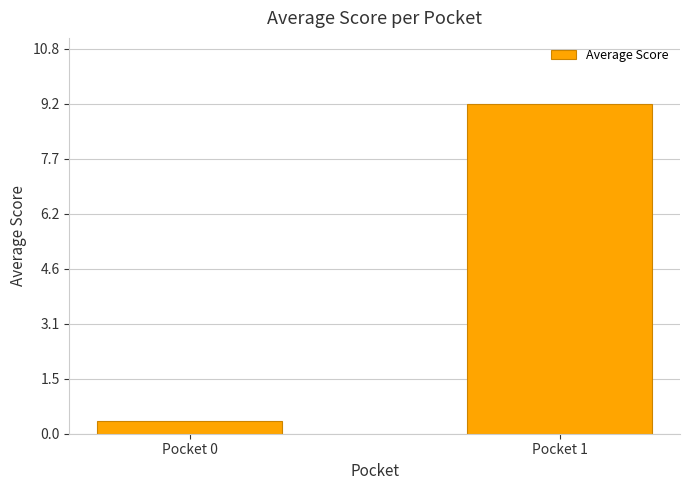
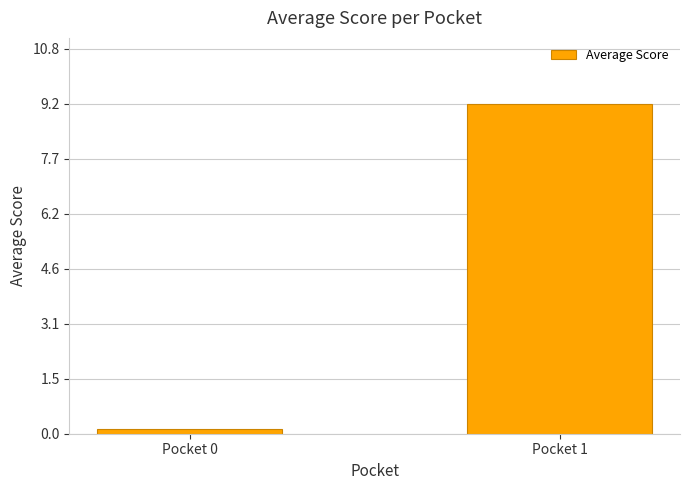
  {
-   "Pocket 0": 0.4,
+   "Pocket 0": 0.1,
    "Pocket 1": 9.2
  }
